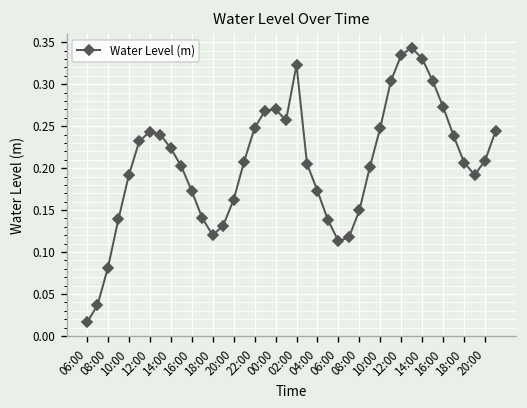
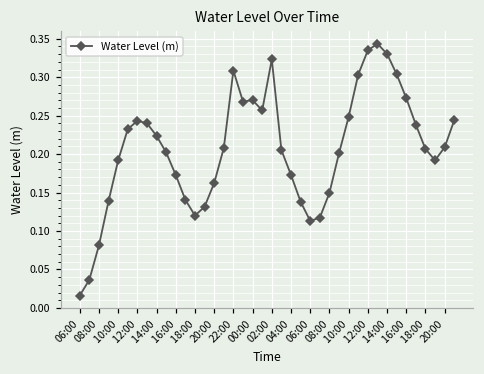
  {
-   "22:00": 0.25,
+   "22:00": 0.31,
    "00:00": 0.27,
    "02:00": 0.32,
    "04:00": 0.17
  }
